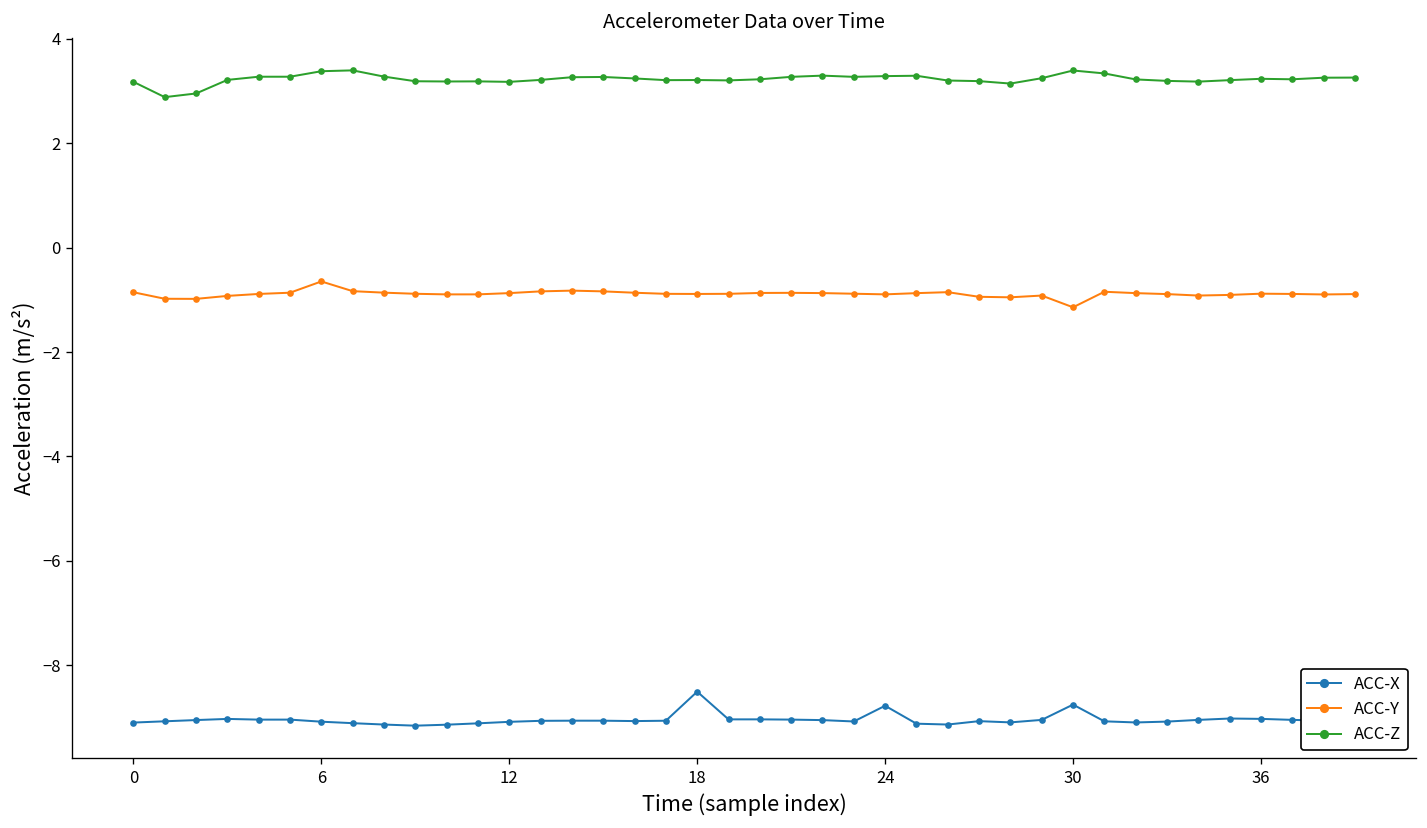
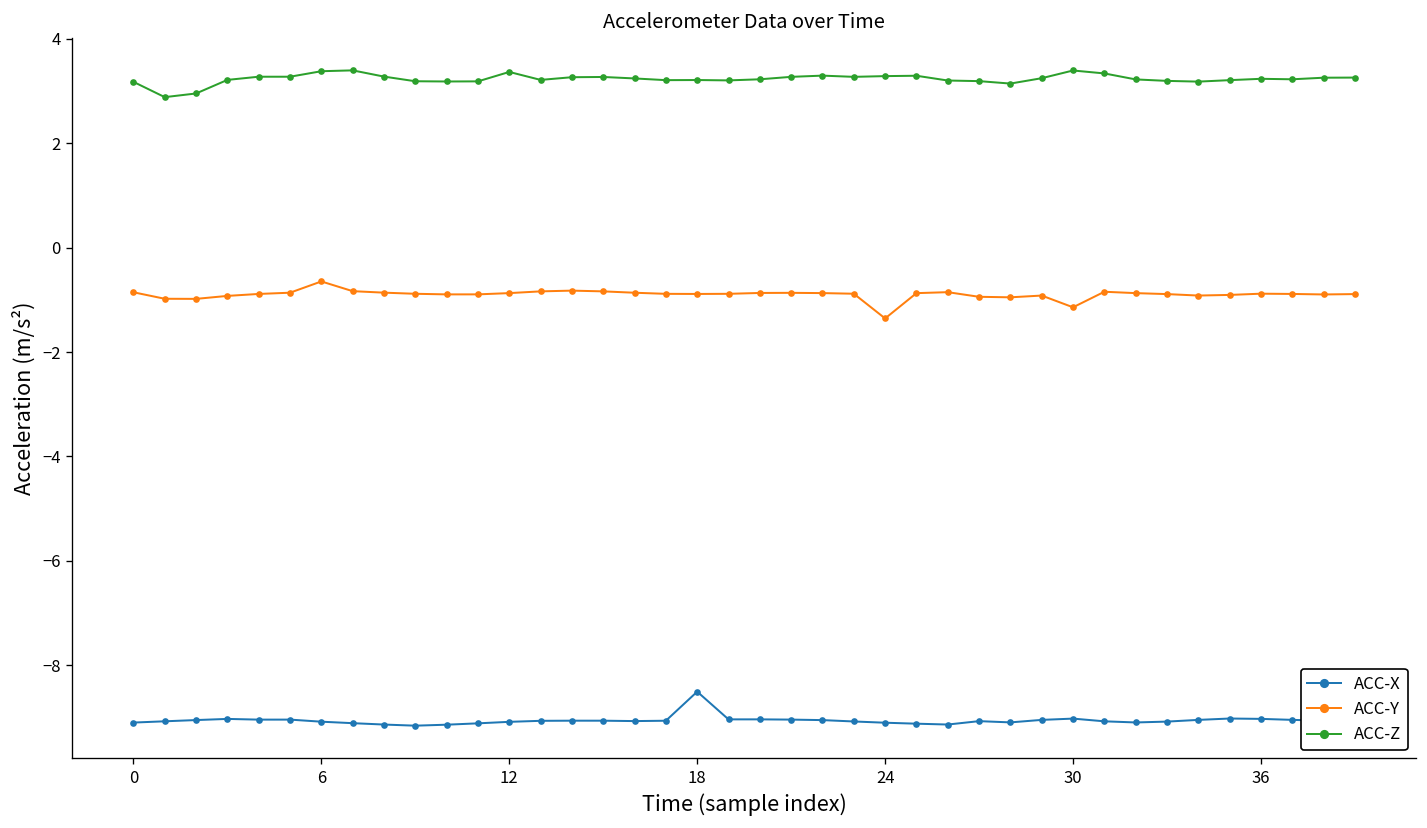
  {
    "ACC-X": {
      "0": -9.1,
      "6": -9.1,
      "12": -9.1,
      "18": -8.5,
-     "24": -8.8,
-     "30": -8.8,
+     "24": -9.1,
+     "30": -9.0,
      "36": -9.0
    },
    "ACC-Y": {
      "0": -0.9,
      "6": -0.6,
      "12": -0.9,
      "18": -0.9,
-     "24": -0.9,
+     "24": -1.4,
      "30": -1.1,
      "36": -0.9
    },
    "ACC-Z": {
      "0": 3.2,
      "6": 3.4,
-     "12": 3.2,
+     "12": 3.4,
      "18": 3.2,
      "24": 3.3,
      "30": 3.4,
      "36": 3.2
    }
  }
